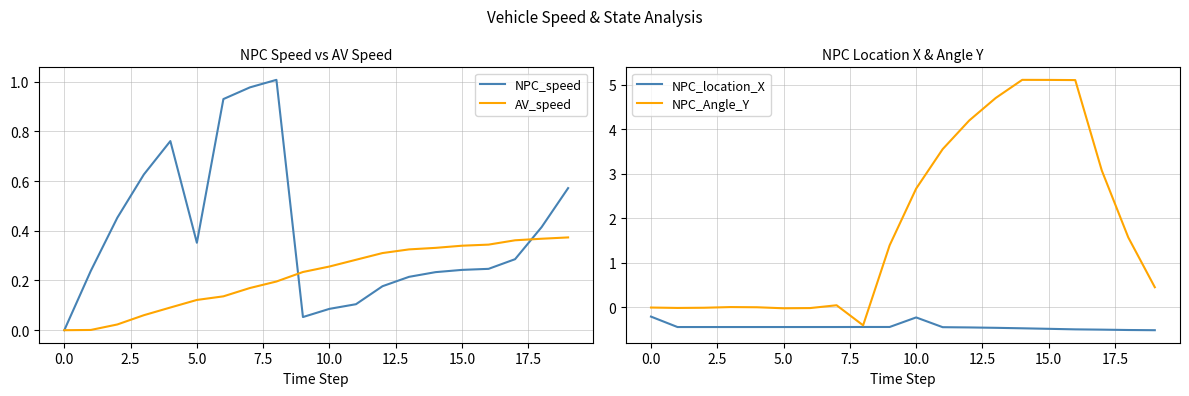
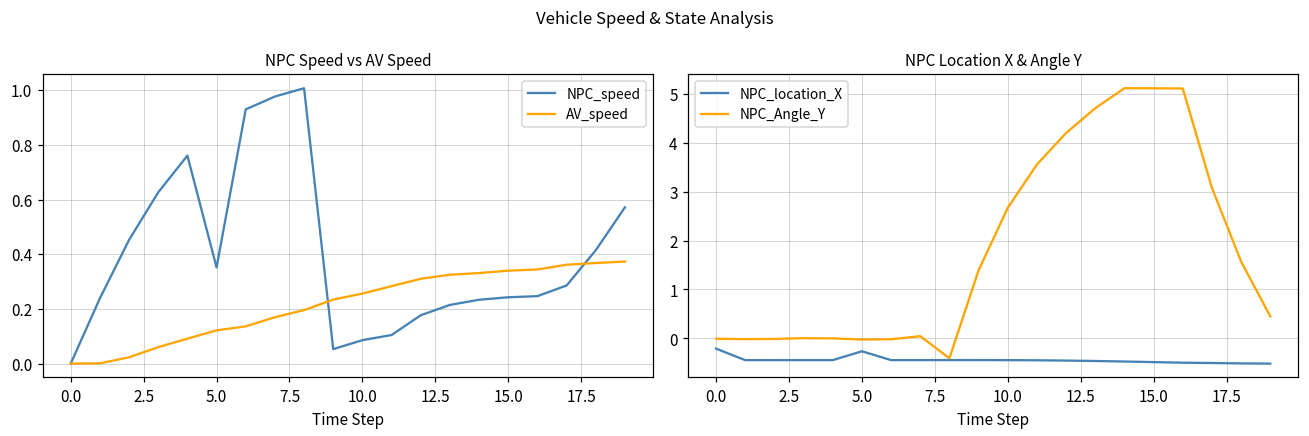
  {
    "NPC Speed vs AV Speed": {
      "NPC_speed": {
        "5.0": 0.35,
        "10.0": 0.09,
        "15.0": 0.24
      },
      "AV_speed": {
        "5.0": 0.12,
        "10.0": 0.26,
        "15.0": 0.34
      }
    },
    "NPC Location X & Angle Y": {
      "NPC_location_X": {
        "0.0": -0.2,
-       "5.0": -0.4,
-       "10.0": -0.2,
+       "5.0": -0.3,
+       "10.0": -0.4,
        "15.0": -0.5
      },
      "NPC_Angle_Y": {
        "0.0": 0.0,
        "5.0": 0.0,
        "10.0": 2.7,
        "15.0": 5.1
      }
    }
  }
